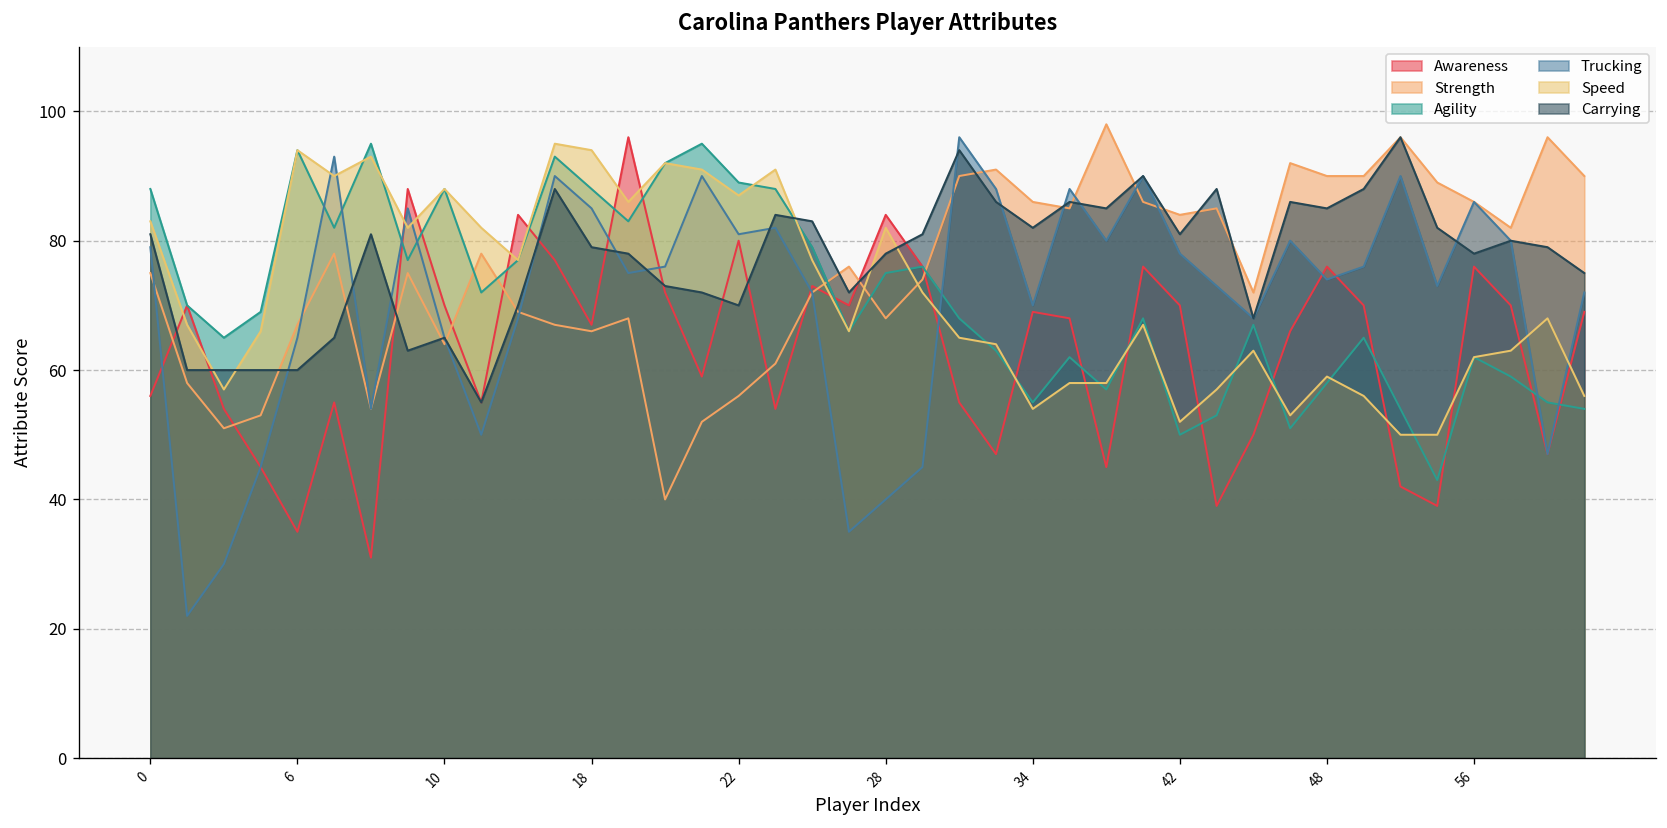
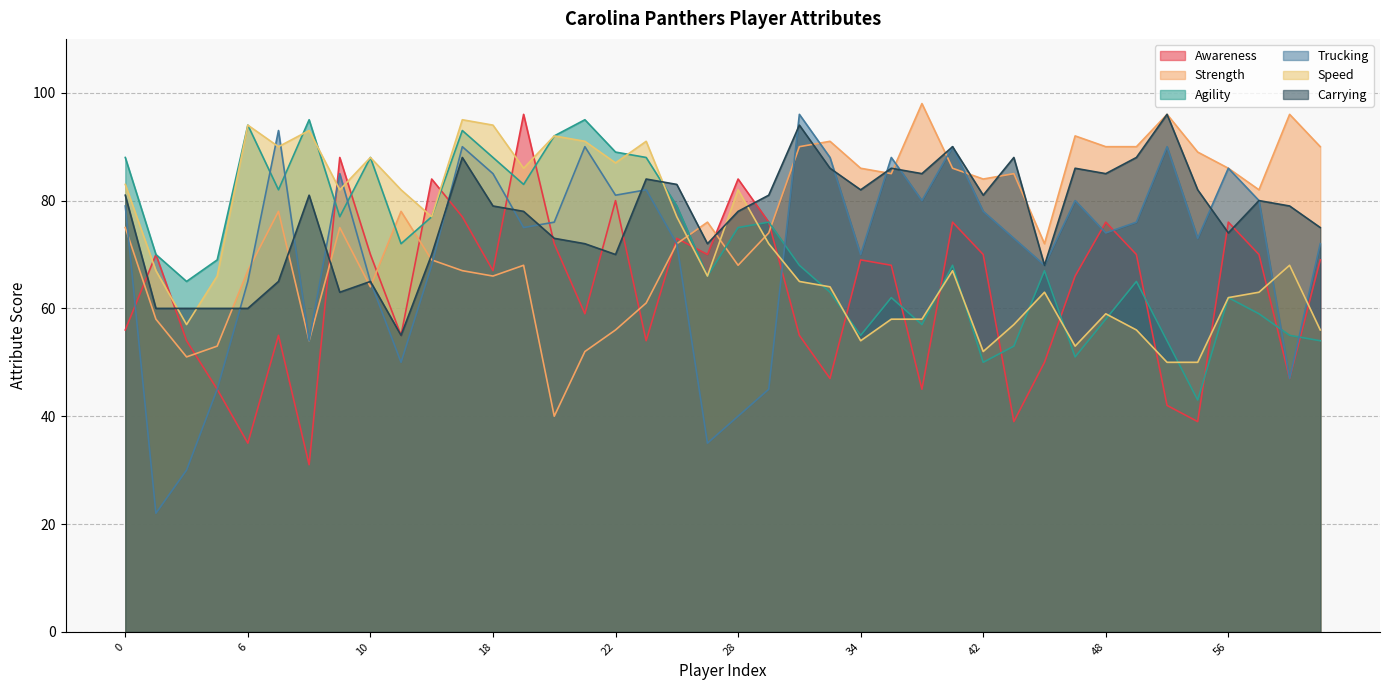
  {
    "Awareness": {
      "0": 56,
      "6": 35,
      "10": 70,
      "18": 67,
      "22": 80,
      "28": 84,
      "34": 69,
      "42": 70,
      "48": 76,
      "56": 76
    },
    "Carrying": {
      "0": 81,
      "6": 60,
      "18": 79,
      "22": 70,
      "28": 78,
      "34": 82,
      "42": 81,
      "48": 85,
-     "56": 78
+     "56": 74
    }
  }
